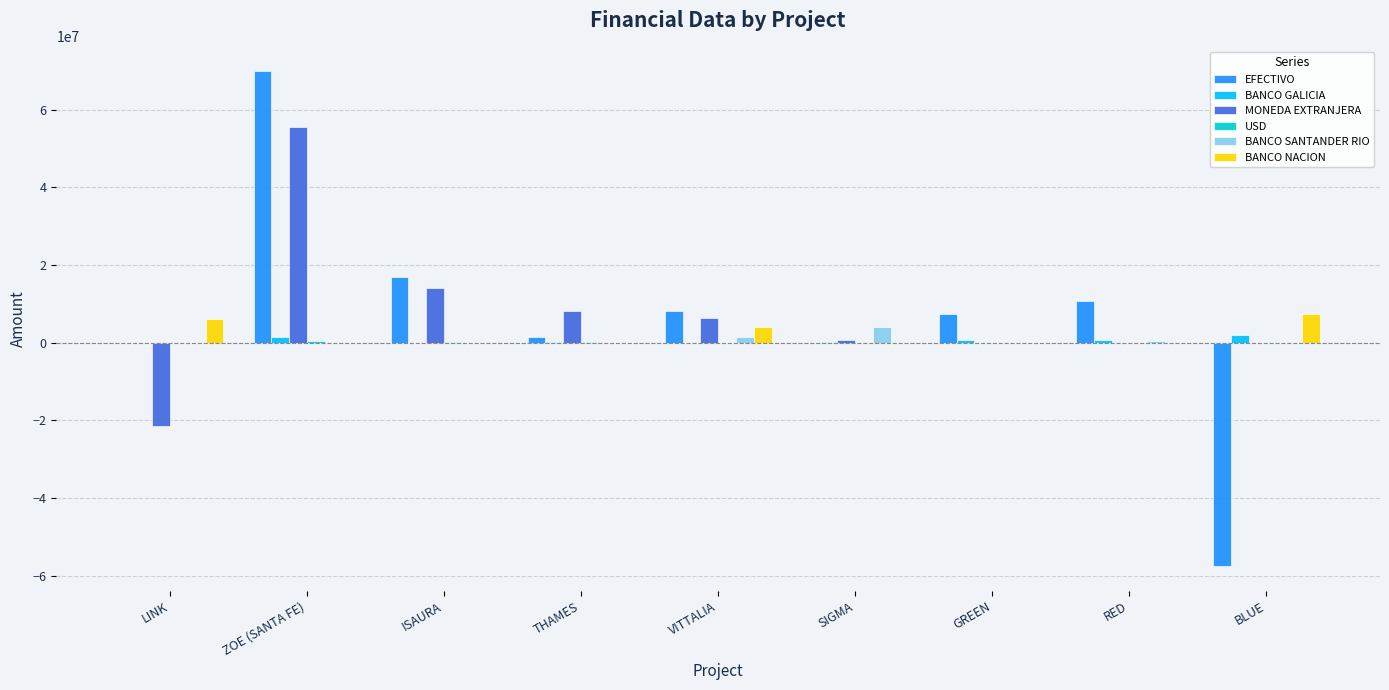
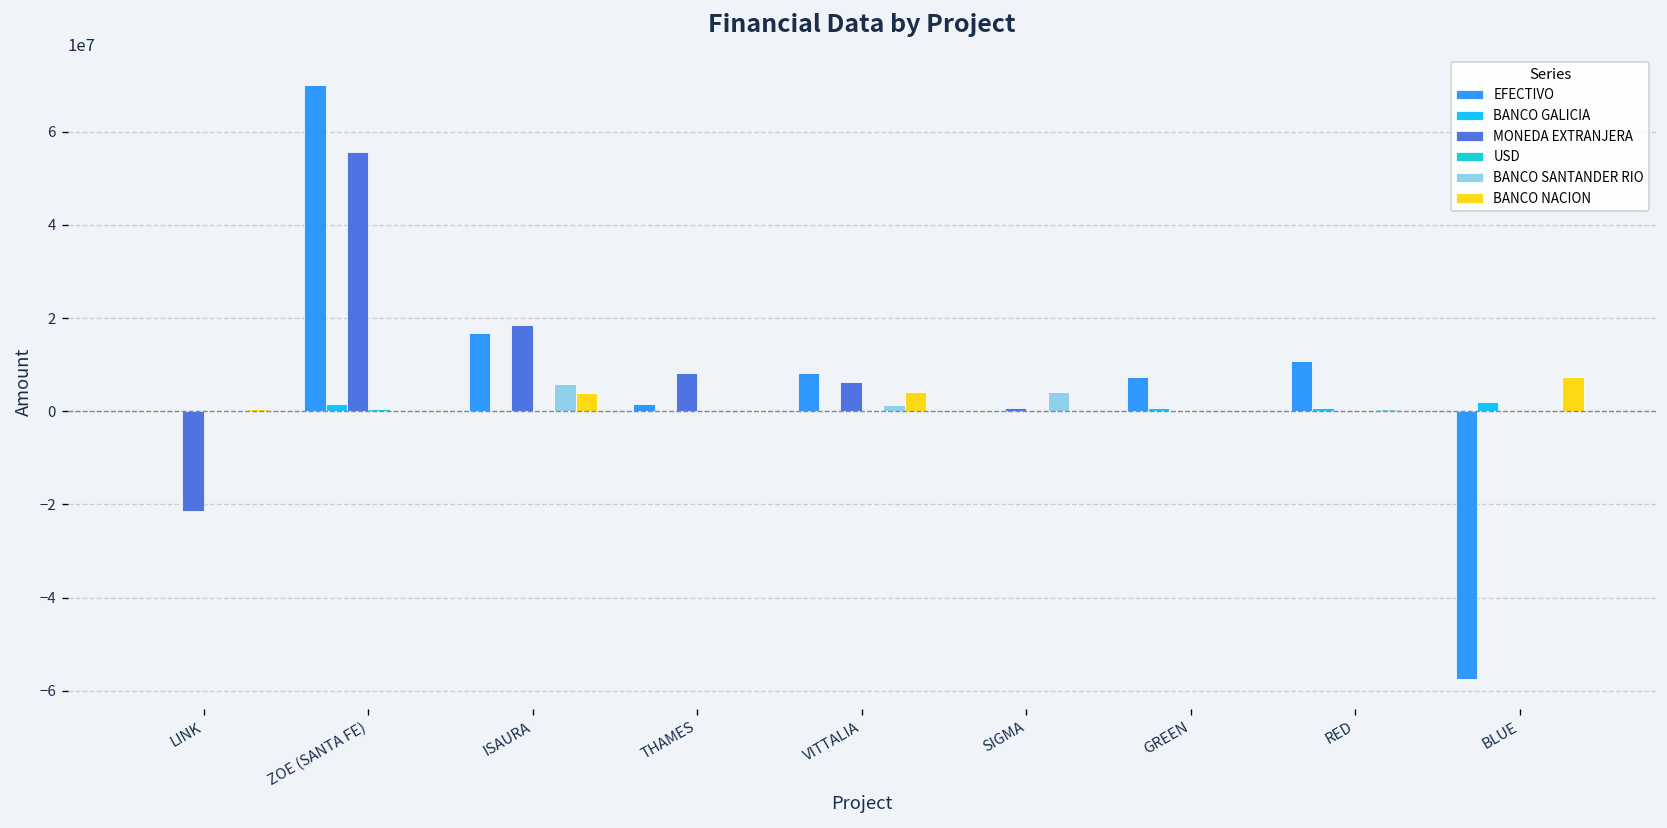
  {
    "MONEDA EXTRANJERA": {
      "LINK": -22000000,
      "ZOE (SANTA FE)": 56000000,
-     "ISAURA": 14000000,
+     "ISAURA": 19000000,
      "THAMES": 8000000,
      "VITTALIA": 6000000,
      "SIGMA": 1000000,
      "RED": 0,
      "BLUE": 0
    },
    "BANCO SANTANDER RIO": {
      "ZOE (SANTA FE)": 0,
-     "ISAURA": 0,
+     "ISAURA": 6000000,
      "THAMES": 0,
      "VITTALIA": 1000000,
      "SIGMA": 4000000
    },
    "BANCO NACION": {
-     "LINK": 6000000,
+     "LINK": 0,
      "ZOE (SANTA FE)": 0,
-     "ISAURA": 0,
+     "ISAURA": 4000000,
      "THAMES": 0,
      "VITTALIA": 4000000,
      "GREEN": 0,
      "RED": 0,
      "BLUE": 7000000
    }
  }
